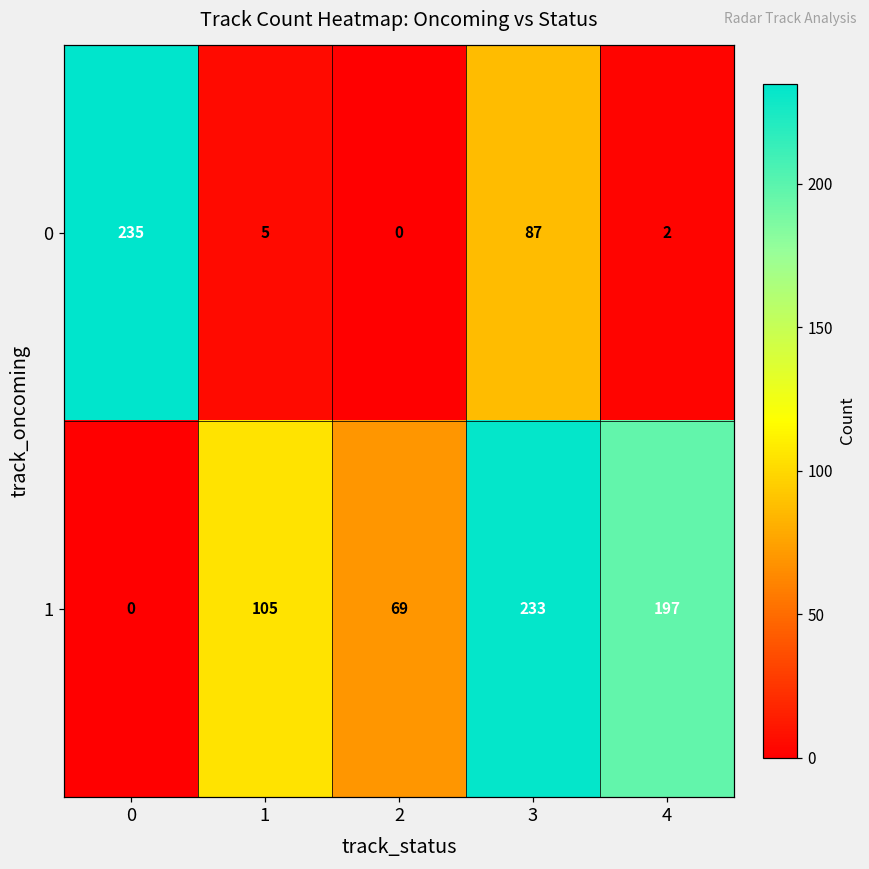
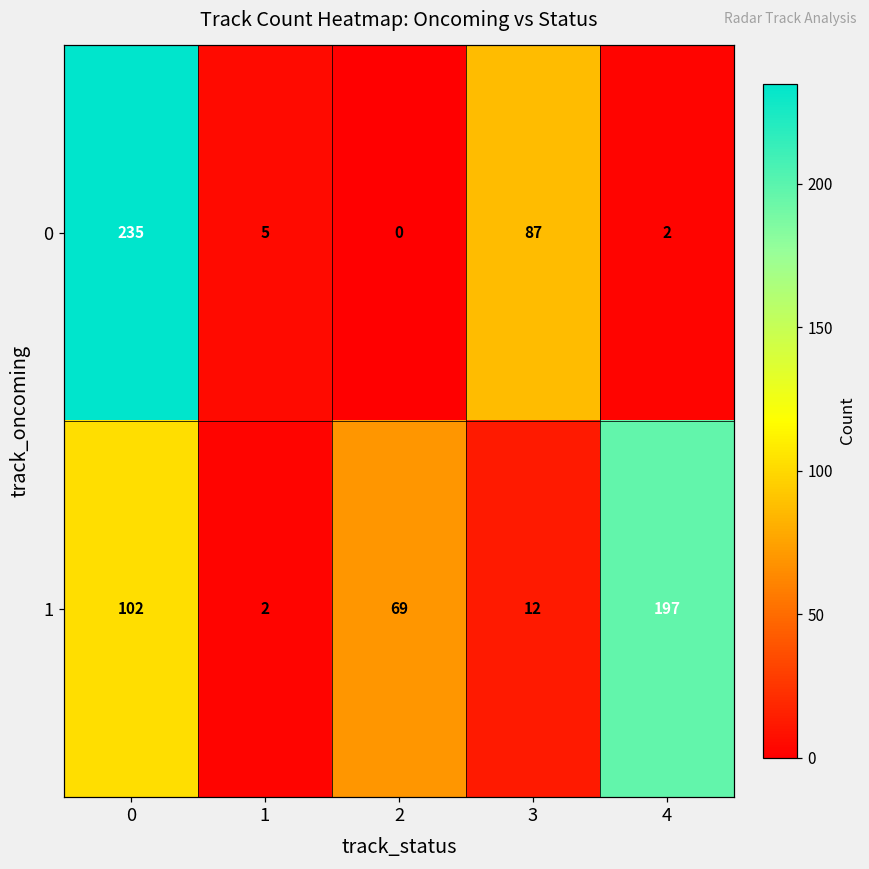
  {
    "0": {
      "0": 235,
      "1": 5,
      "2": 0,
      "3": 87,
      "4": 2
    },
    "1": {
-     "0": 0,
-     "1": 105,
+     "0": 102,
+     "1": 2,
      "2": 69,
-     "3": 233,
+     "3": 12,
      "4": 197
    }
  }
